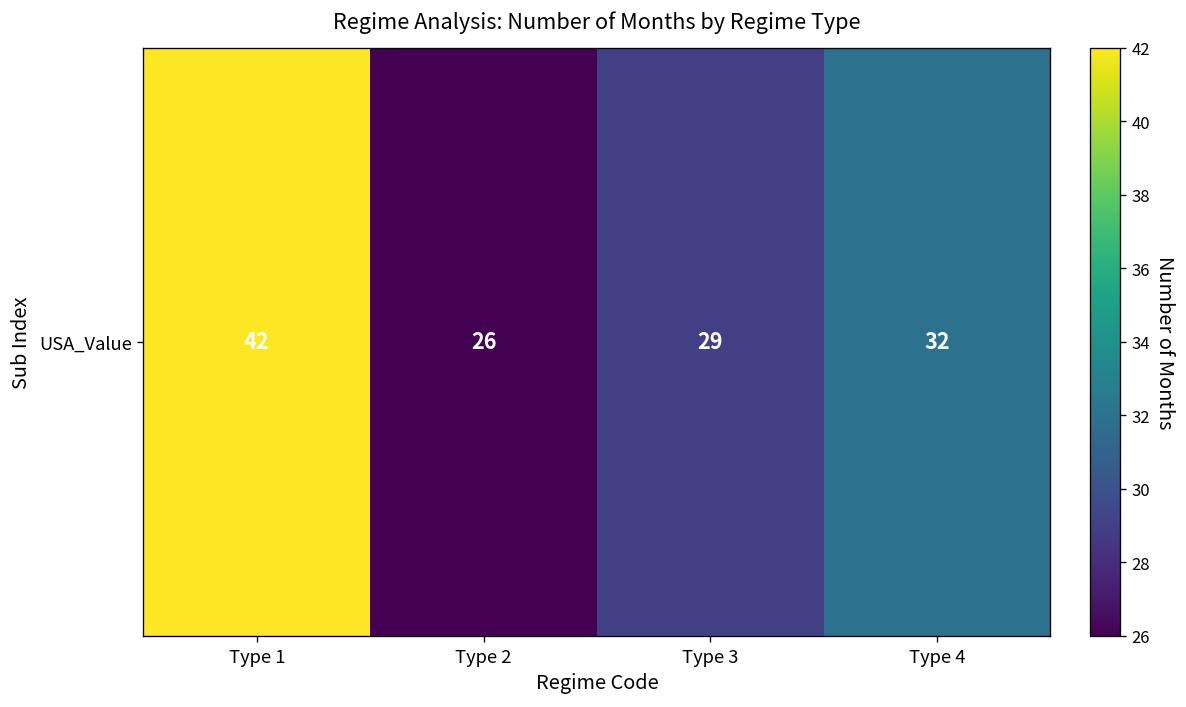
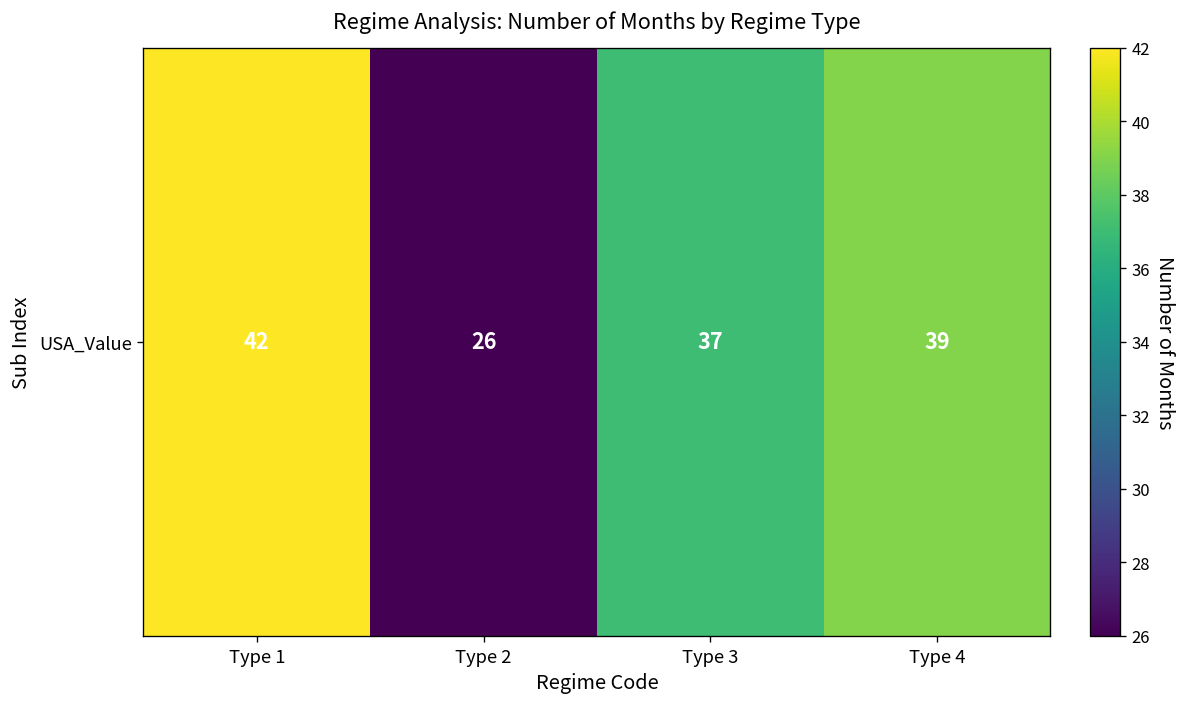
  {
    "USA_Value": {
      "Type 1": 42,
      "Type 2": 26,
-     "Type 3": 29,
-     "Type 4": 32
+     "Type 3": 37,
+     "Type 4": 39
    }
  }
